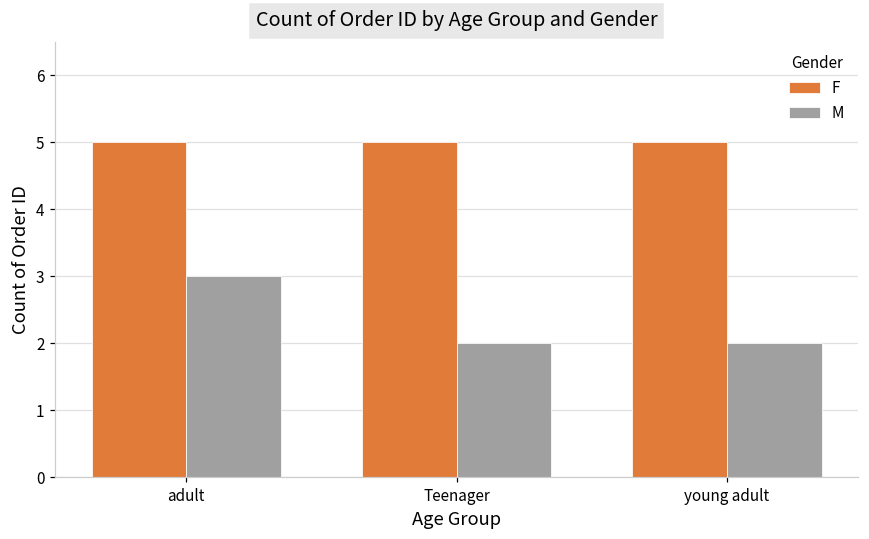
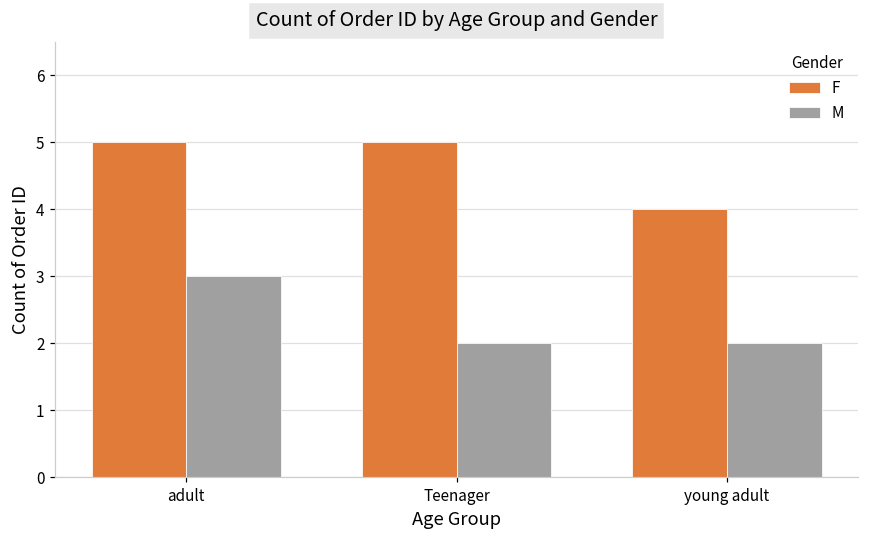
  {
    "F": {
      "adult": 5,
      "Teenager": 5,
-     "young adult": 5
+     "young adult": 4
    },
    "M": {
      "adult": 3,
      "Teenager": 2,
      "young adult": 2
    }
  }
